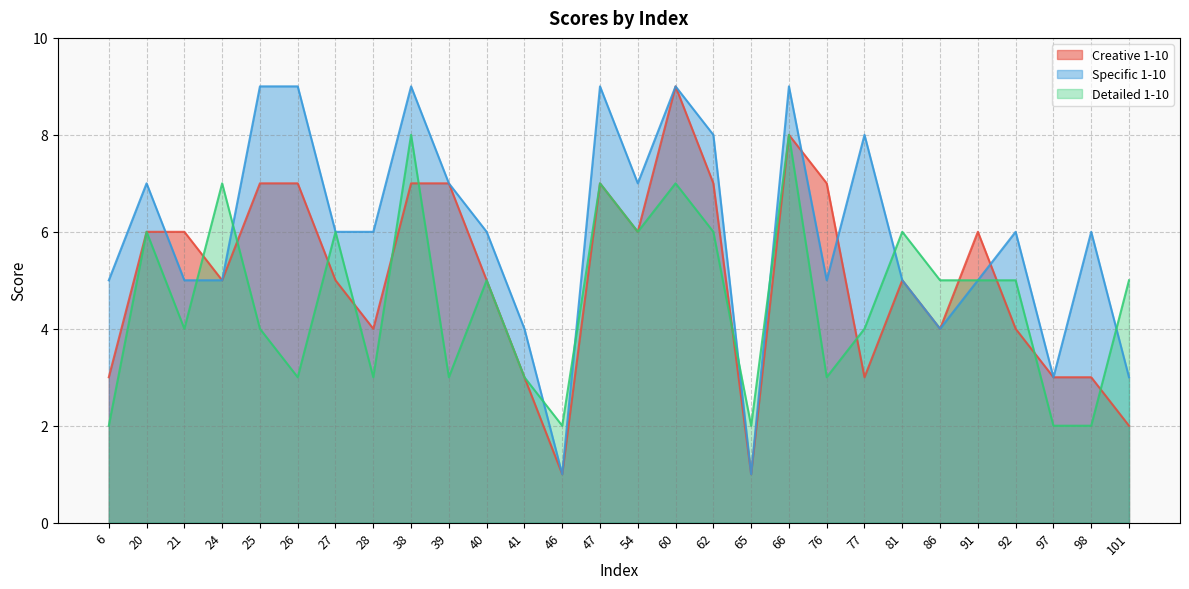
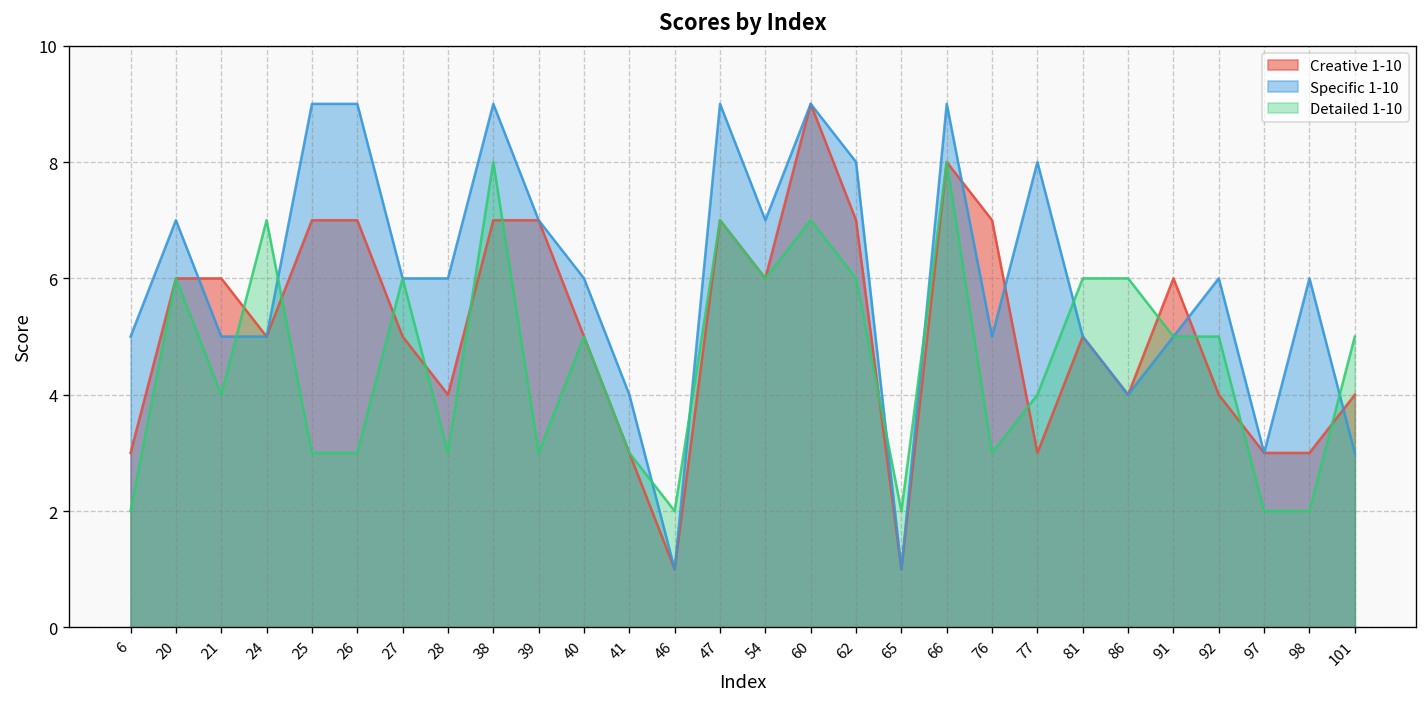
  {
    "Creative 1-10": {
      "6": 3,
      "21": 6,
      "25": 7,
      "26": 7,
      "27": 5,
      "28": 4,
      "38": 7,
      "62": 7,
      "76": 7,
      "77": 3,
      "91": 6,
      "92": 4,
      "98": 3,
-     "101": 2
+     "101": 4
    },
    "Specific 1-10": {
      "6": 5,
      "20": 7,
      "21": 5,
      "25": 9,
      "26": 9,
      "28": 6,
      "38": 9,
      "40": 6,
      "41": 4,
      "47": 9,
      "54": 7,
      "62": 8,
      "66": 9,
      "76": 5,
      "77": 8,
      "92": 6,
      "98": 6,
      "101": 3
    },
    "Detailed 1-10": {
      "6": 2,
      "21": 4,
      "24": 7,
-     "25": 4,
+     "25": 3,
      "26": 3,
      "28": 3,
      "38": 8,
      "39": 3,
      "46": 2,
      "60": 7,
      "62": 6,
      "65": 2,
      "76": 3,
      "77": 4,
      "81": 6,
-     "86": 5,
+     "86": 6,
      "92": 5,
      "97": 2,
      "98": 2,
      "101": 5
    }
  }
